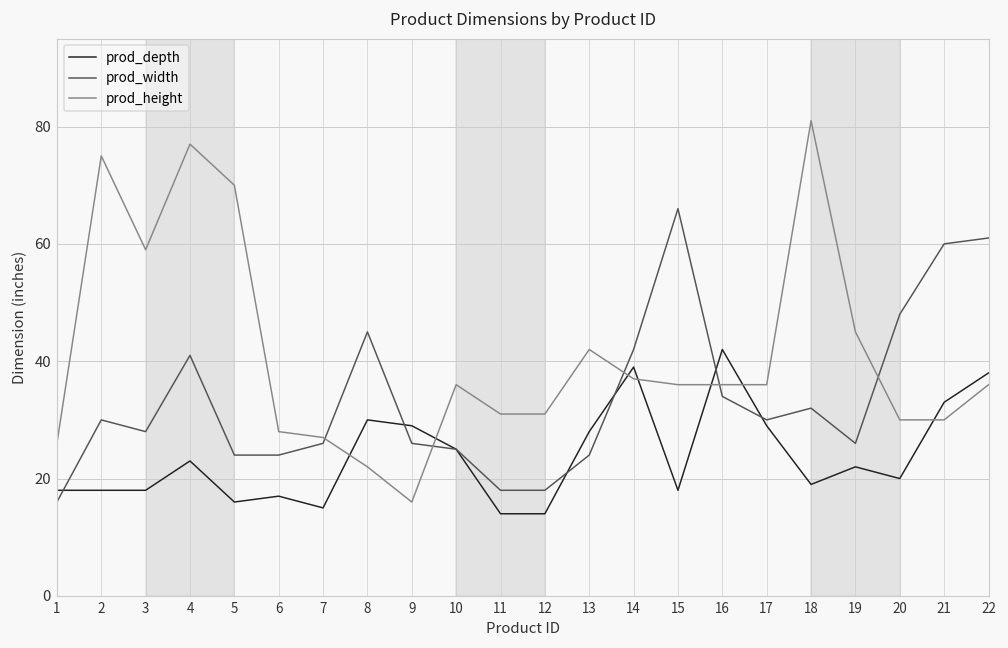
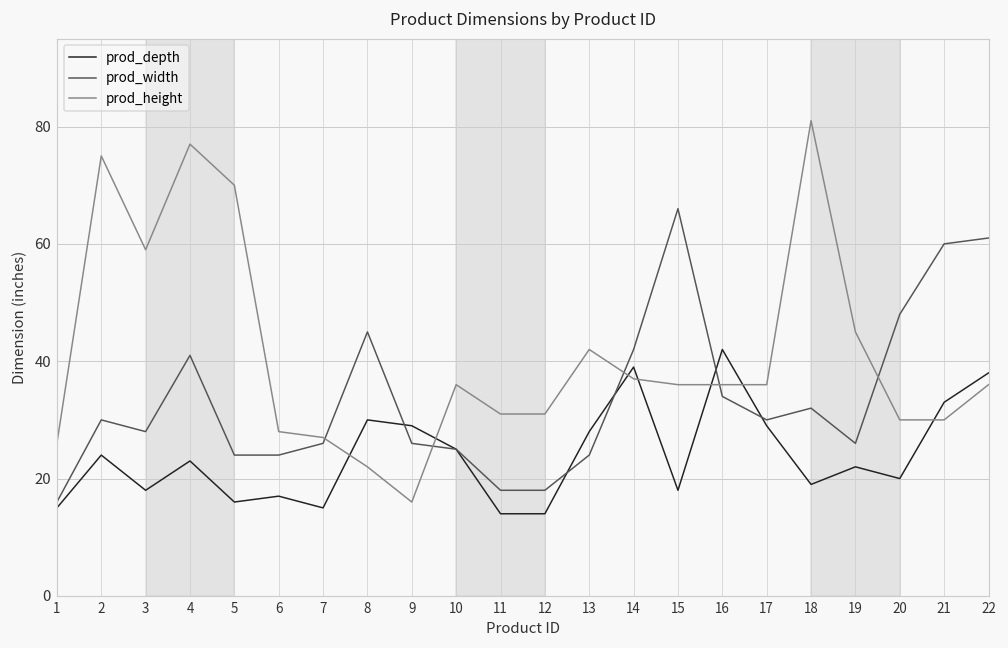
  {
    "prod_depth": {
-     "1": 18,
-     "2": 18,
+     "1": 15,
+     "2": 24,
      "3": 18,
      "4": 23,
      "5": 16,
      "6": 17,
      "7": 15,
      "8": 30,
      "9": 29,
      "11": 14,
      "12": 14,
      "13": 28,
      "14": 39,
      "15": 18,
      "16": 42,
      "17": 29,
      "18": 19,
      "19": 22,
      "20": 20,
      "21": 33,
      "22": 38
    },
    "prod_width": {
      "1": 16,
      "2": 30,
      "3": 28,
      "4": 41,
      "5": 24,
      "6": 24,
      "7": 26,
      "8": 45,
      "9": 26,
      "11": 18,
      "12": 18,
      "13": 24,
      "14": 42,
      "15": 66,
      "16": 34,
      "17": 30,
      "18": 32,
      "19": 26,
      "20": 48,
      "21": 60,
      "22": 61
    },
    "prod_height": {
      "1": 26,
      "2": 75,
      "3": 59,
      "4": 77,
      "5": 70,
      "6": 28,
      "7": 27,
      "8": 22,
      "9": 16,
      "10": 36,
      "11": 31,
      "12": 31,
      "13": 42,
      "14": 37,
      "15": 36,
      "16": 36,
      "17": 36,
      "18": 81,
      "19": 45,
      "20": 30,
      "21": 30,
      "22": 36
    }
  }
